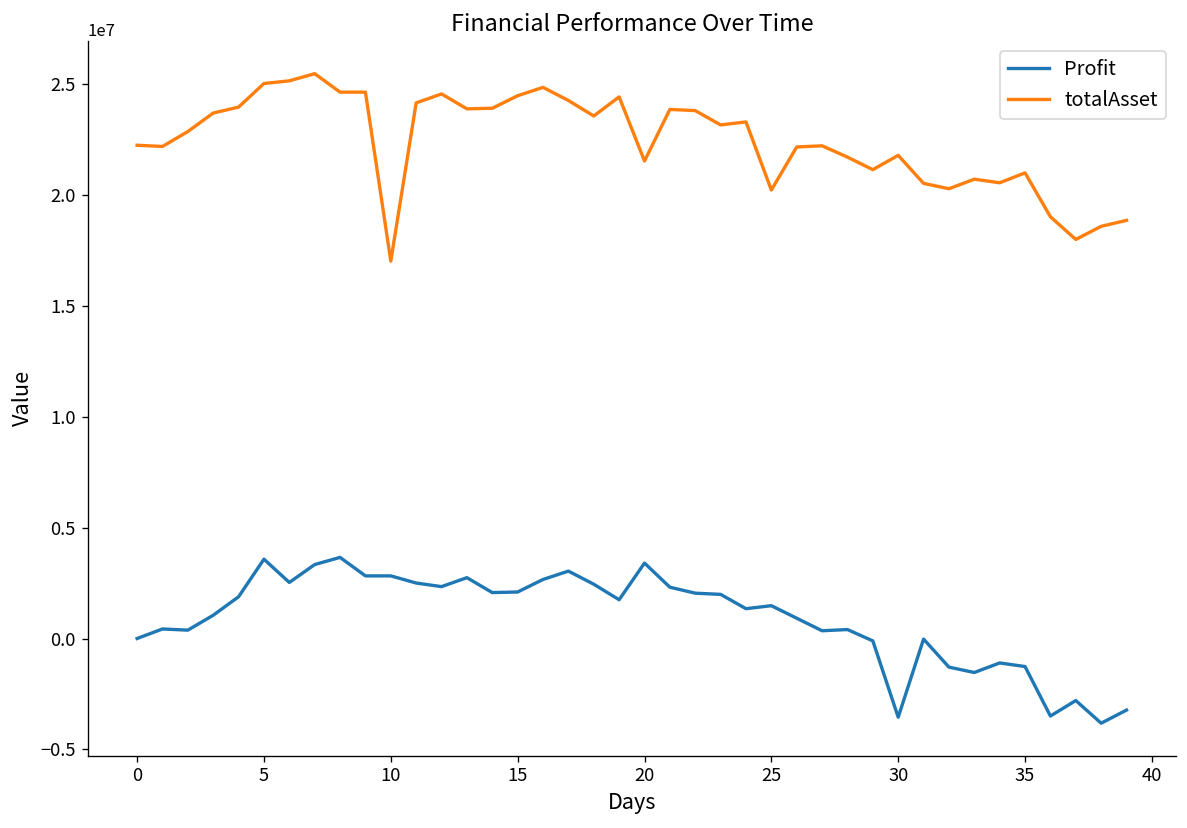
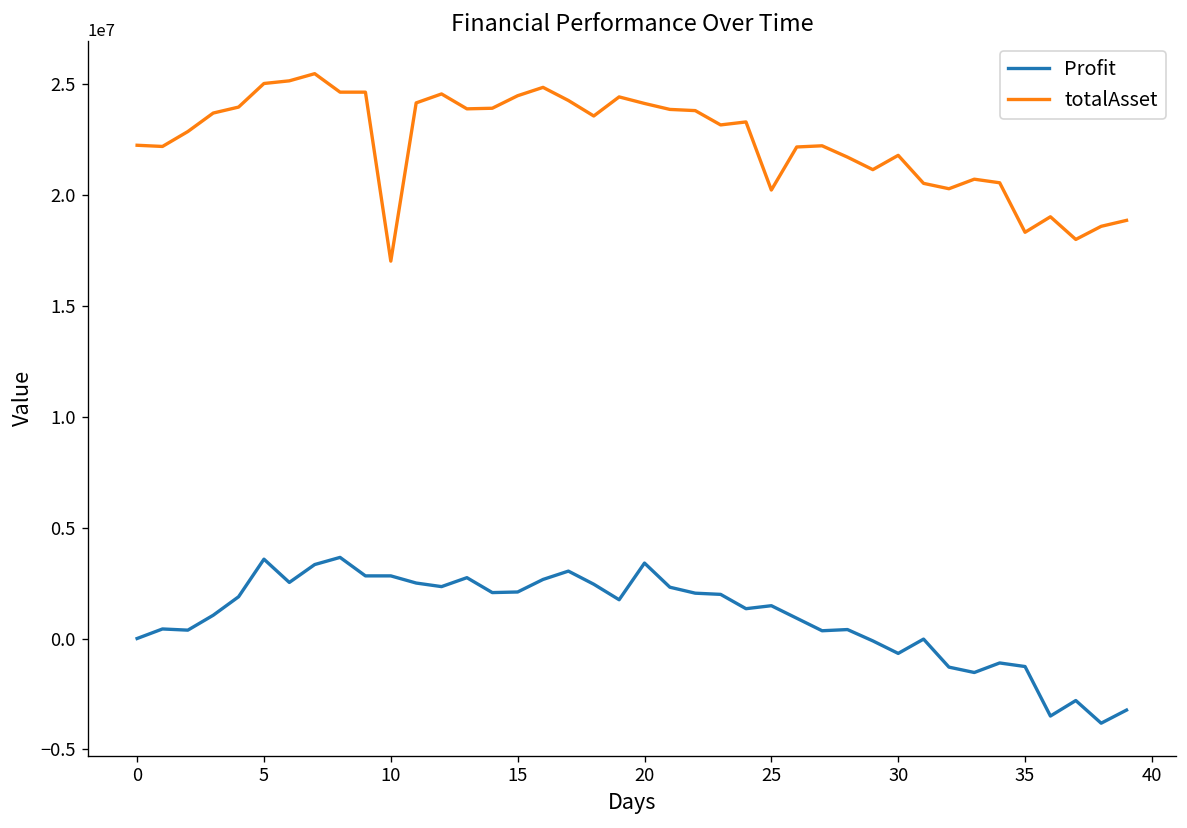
  {
    "Profit": {
      "0": 0,
      "5": 3600000,
      "10": 2800000,
      "15": 2100000,
      "20": 3400000,
      "25": 1500000,
-     "30": -3500000,
+     "30": -700000,
      "35": -1300000
    },
    "totalAsset": {
      "0": 22200000,
      "5": 25000000,
      "10": 17000000,
      "15": 24500000,
-     "20": 21500000,
+     "20": 24100000,
      "25": 20200000,
      "30": 21800000,
-     "35": 21000000
+     "35": 18300000
    }
  }
